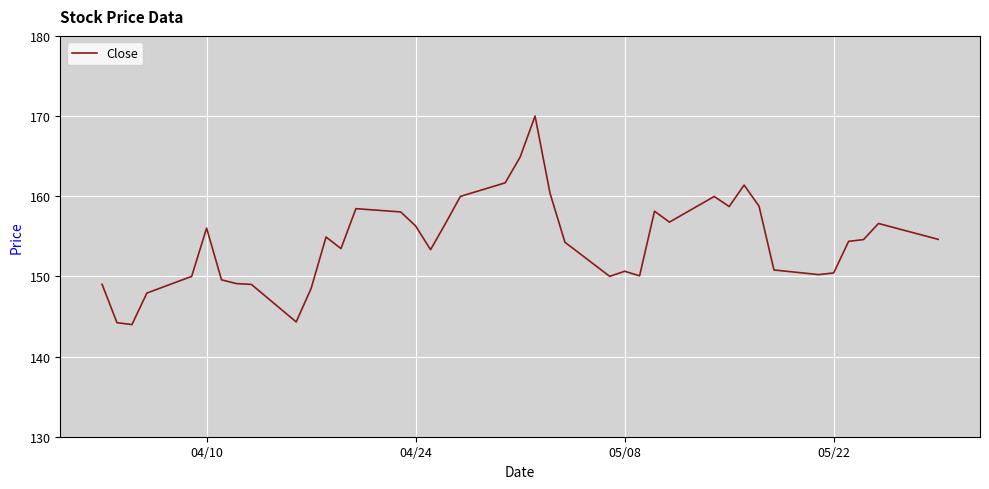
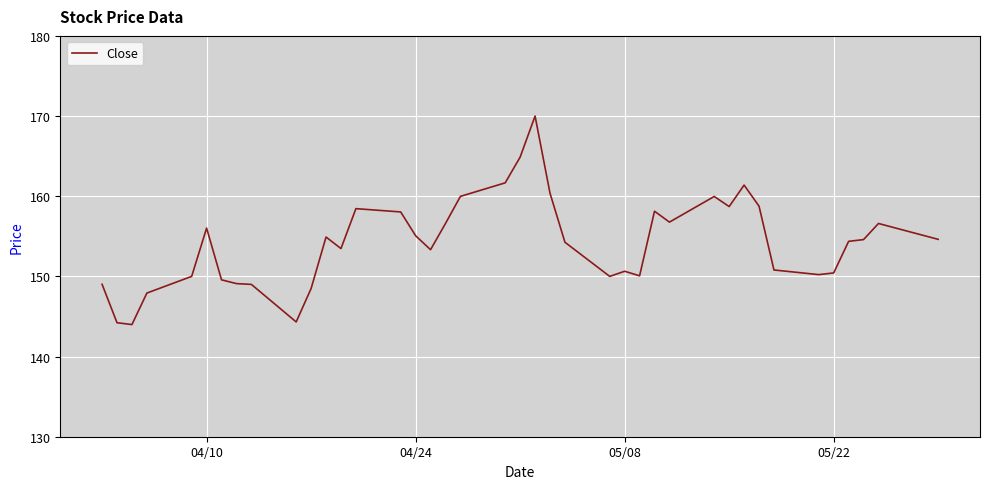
  {
    "04/10": 156,
-   "04/24": 156,
+   "04/24": 155,
    "05/08": 151,
    "05/22": 150
  }
